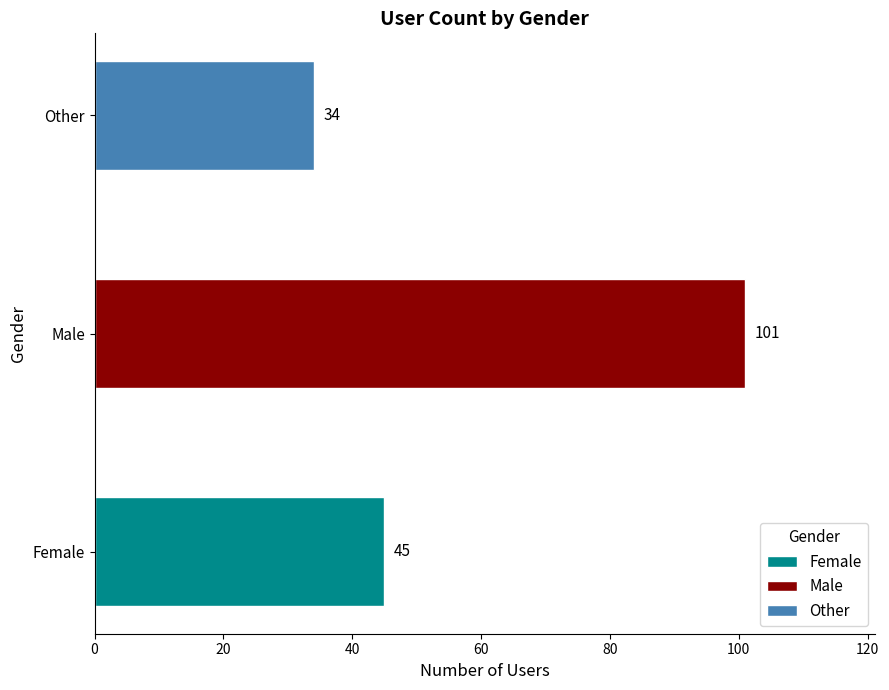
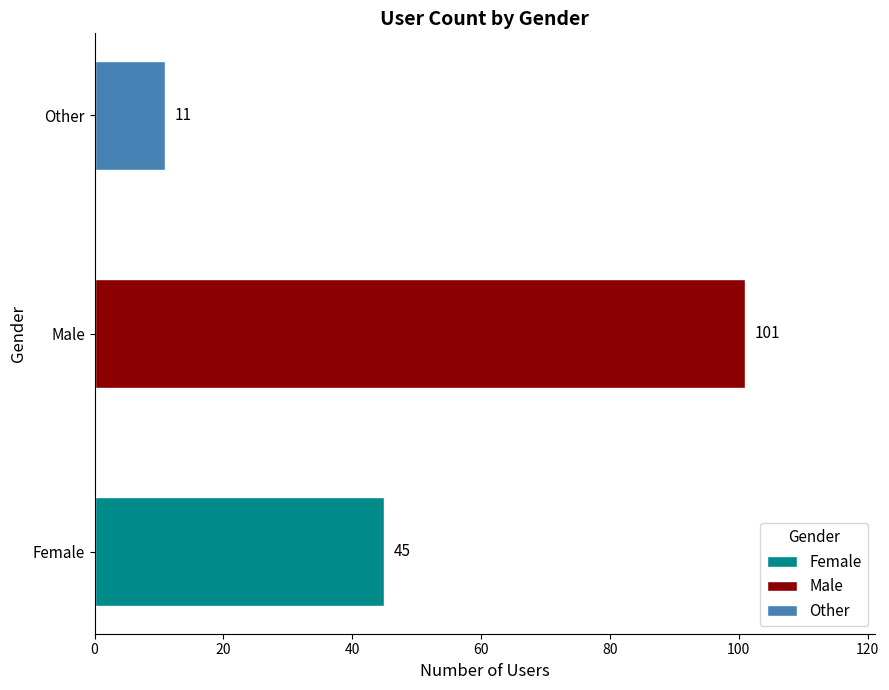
  {
-   "Other": 34,
+   "Other": 11,
    "Male": 101,
    "Female": 45
  }
